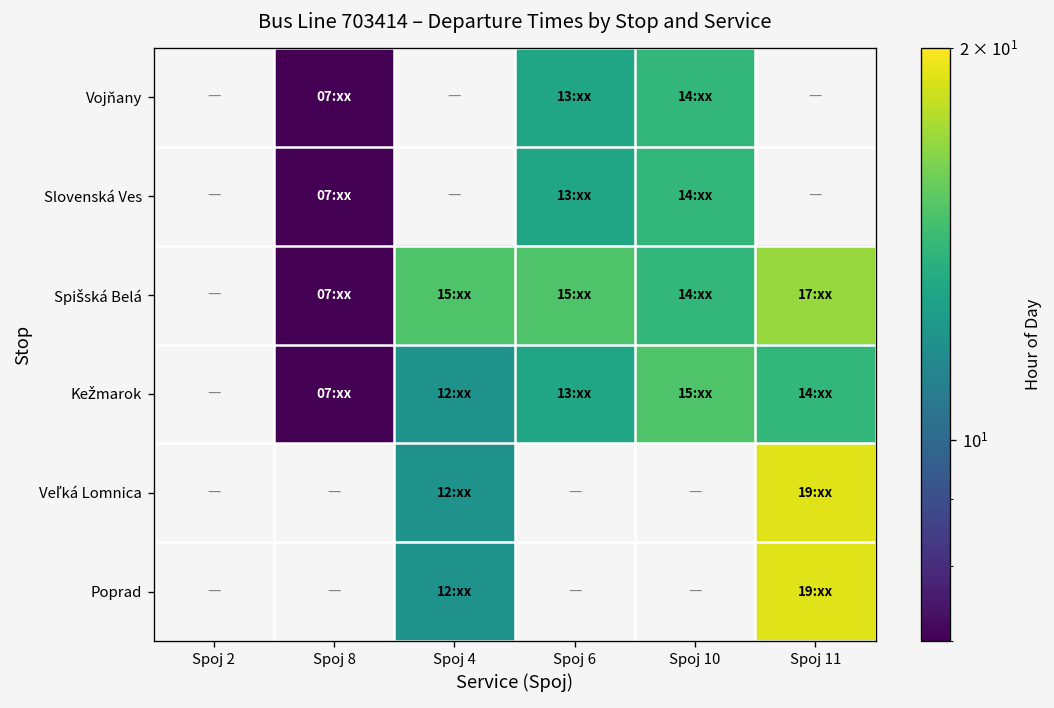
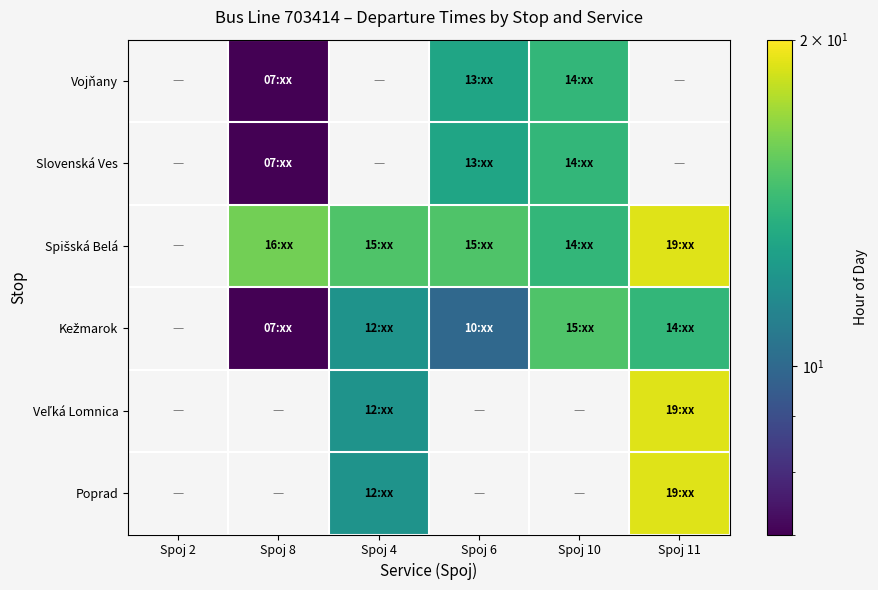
  {
    "Vojňany": {
      "Spoj 8": "07:",
      "Spoj 6": "13:",
      "Spoj 10": "14:"
    },
    "Slovenská Ves": {
      "Spoj 8": "07:",
      "Spoj 6": "13:",
      "Spoj 10": "14:"
    },
    "Spišská Belá": {
-     "Spoj 8": "07:",
+     "Spoj 8": "16:",
      "Spoj 4": "15:",
      "Spoj 6": "15:",
      "Spoj 10": "14:",
-     "Spoj 11": "17:"
+     "Spoj 11": "19:"
    },
    "Kežmarok": {
      "Spoj 8": "07:",
      "Spoj 4": "12:",
-     "Spoj 6": "13:",
+     "Spoj 6": "10:",
      "Spoj 10": "15:",
      "Spoj 11": "14:"
    },
    "Veľká Lomnica": {
      "Spoj 4": "12:",
      "Spoj 11": "19:"
    },
    "Poprad": {
      "Spoj 4": "12:",
      "Spoj 11": "19:"
    }
  }
